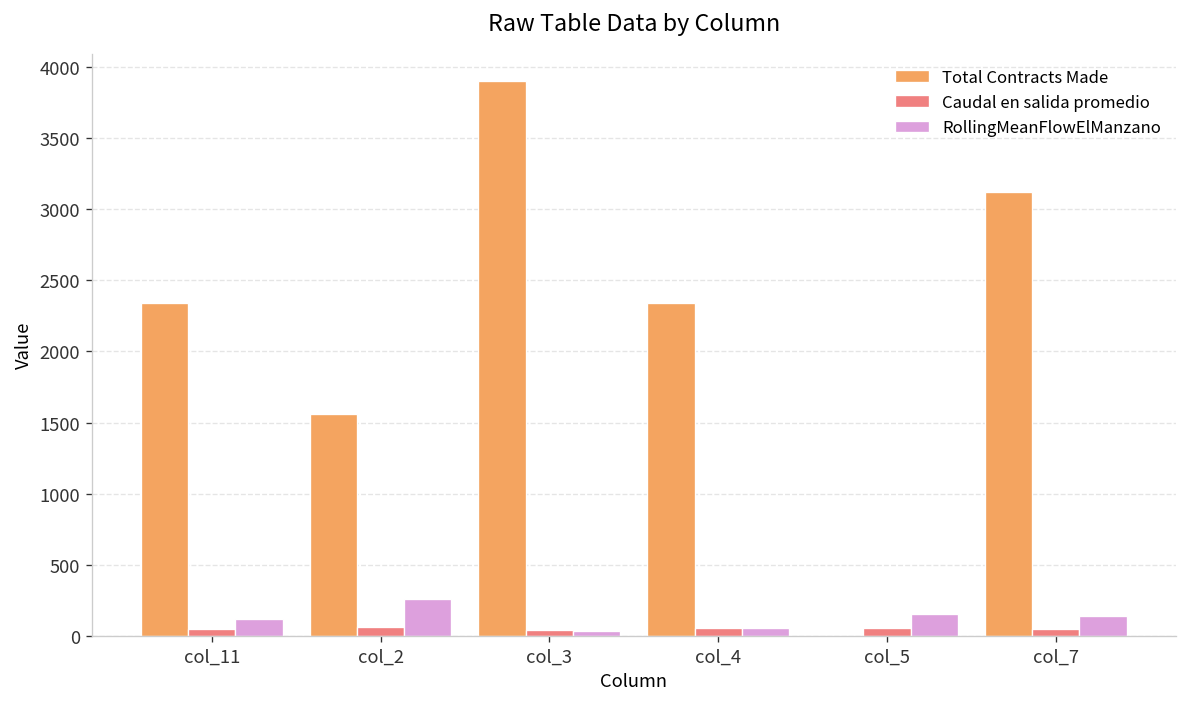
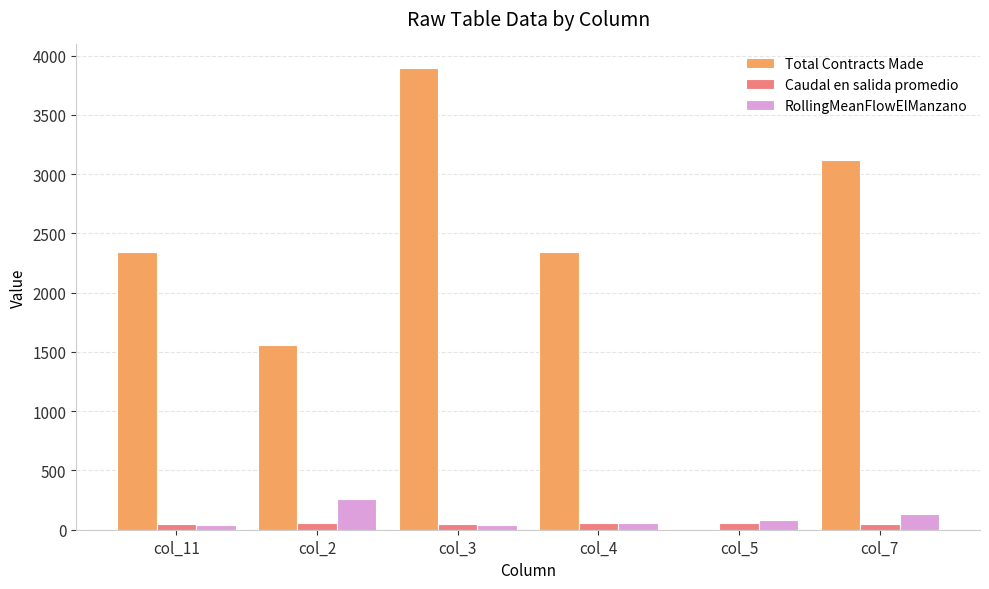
  {
    "RollingMeanFlowElManzano": {
-     "col_11": 120,
+     "col_11": 40,
      "col_2": 260,
      "col_3": 40,
      "col_4": 60,
-     "col_5": 160,
+     "col_5": 80,
      "col_7": 140
    }
  }
